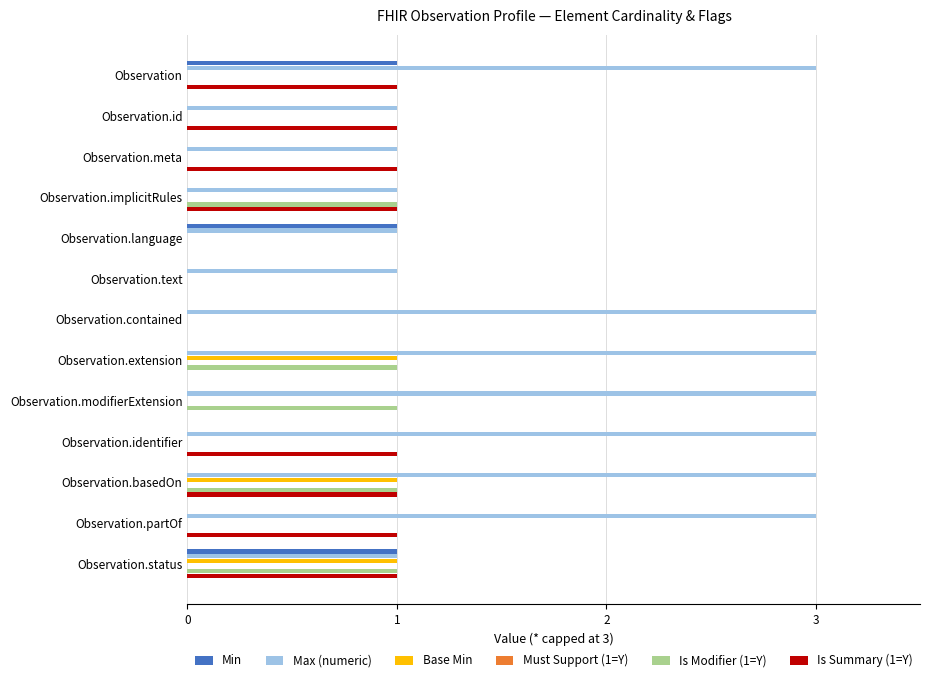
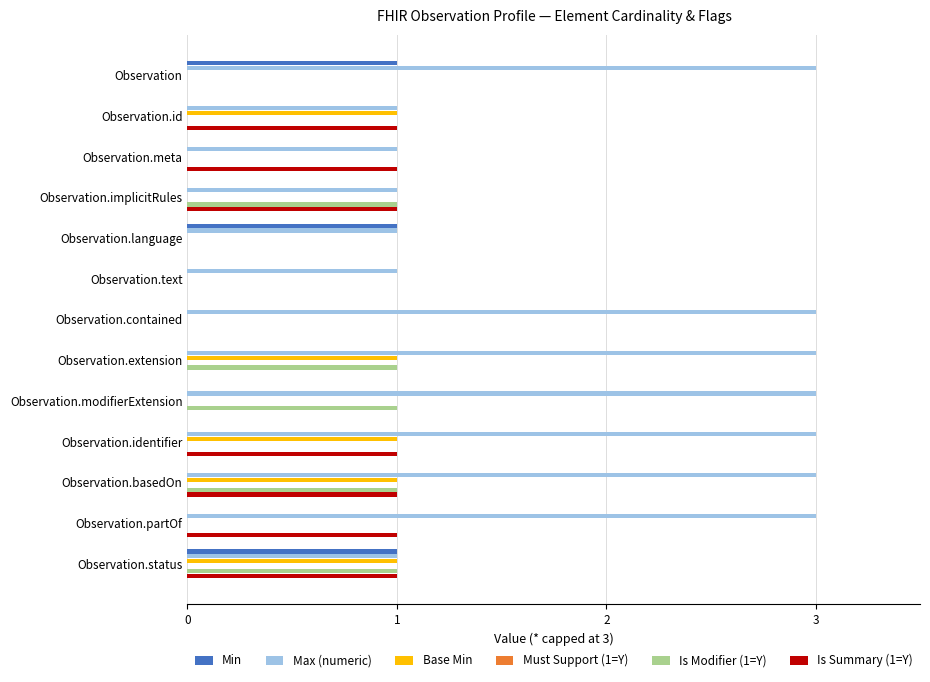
  {
    "Min": {
      "Observation": 1,
      "Observation.id": 0,
      "Observation.meta": 0,
      "Observation.implicitRules": 0,
      "Observation.language": 1,
      "Observation.text": 0,
      "Observation.contained": 0,
      "Observation.extension": 0,
      "Observation.modifierExtension": 0,
      "Observation.identifier": 0,
      "Observation.basedOn": 0,
      "Observation.partOf": 0,
      "Observation.status": 1
    },
    "Max (numeric)": {
      "Observation": 3,
      "Observation.id": 1,
      "Observation.meta": 1,
      "Observation.implicitRules": 1,
      "Observation.language": 1,
      "Observation.text": 1,
      "Observation.contained": 3,
      "Observation.extension": 3,
      "Observation.modifierExtension": 3,
      "Observation.identifier": 3,
      "Observation.basedOn": 3,
      "Observation.partOf": 3,
      "Observation.status": 1
    },
    "Base Min": {
      "Observation": 0,
-     "Observation.id": 0,
+     "Observation.id": 1,
      "Observation.meta": 0,
      "Observation.implicitRules": 0,
      "Observation.language": 0,
      "Observation.text": 0,
      "Observation.contained": 0,
      "Observation.extension": 1,
      "Observation.modifierExtension": 0,
-     "Observation.identifier": 0,
+     "Observation.identifier": 1,
      "Observation.basedOn": 1,
      "Observation.partOf": 0,
      "Observation.status": 1
    },
    "Must Support (1=Y)": {
      "Observation": 0,
      "Observation.id": 0,
      "Observation.meta": 0,
      "Observation.implicitRules": 0,
      "Observation.language": 0,
      "Observation.text": 0,
      "Observation.contained": 0,
      "Observation.extension": 0,
      "Observation.modifierExtension": 0,
      "Observation.identifier": 0,
      "Observation.basedOn": 0,
      "Observation.partOf": 0,
      "Observation.status": 0
    },
    "Is Modifier (1=Y)": {
      "Observation": 0,
      "Observation.id": 0,
      "Observation.meta": 0,
      "Observation.implicitRules": 1,
      "Observation.language": 0,
      "Observation.text": 0,
      "Observation.contained": 0,
      "Observation.extension": 1,
      "Observation.modifierExtension": 1,
      "Observation.identifier": 0,
      "Observation.basedOn": 1,
      "Observation.partOf": 0,
      "Observation.status": 1
    },
    "Is Summary (1=Y)": {
-     "Observation": 1,
+     "Observation": 0,
      "Observation.id": 1,
      "Observation.meta": 1,
      "Observation.implicitRules": 1,
      "Observation.language": 0,
      "Observation.text": 0,
      "Observation.contained": 0,
      "Observation.extension": 0,
      "Observation.modifierExtension": 0,
      "Observation.identifier": 1,
      "Observation.basedOn": 1,
      "Observation.partOf": 1,
      "Observation.status": 1
    }
  }
